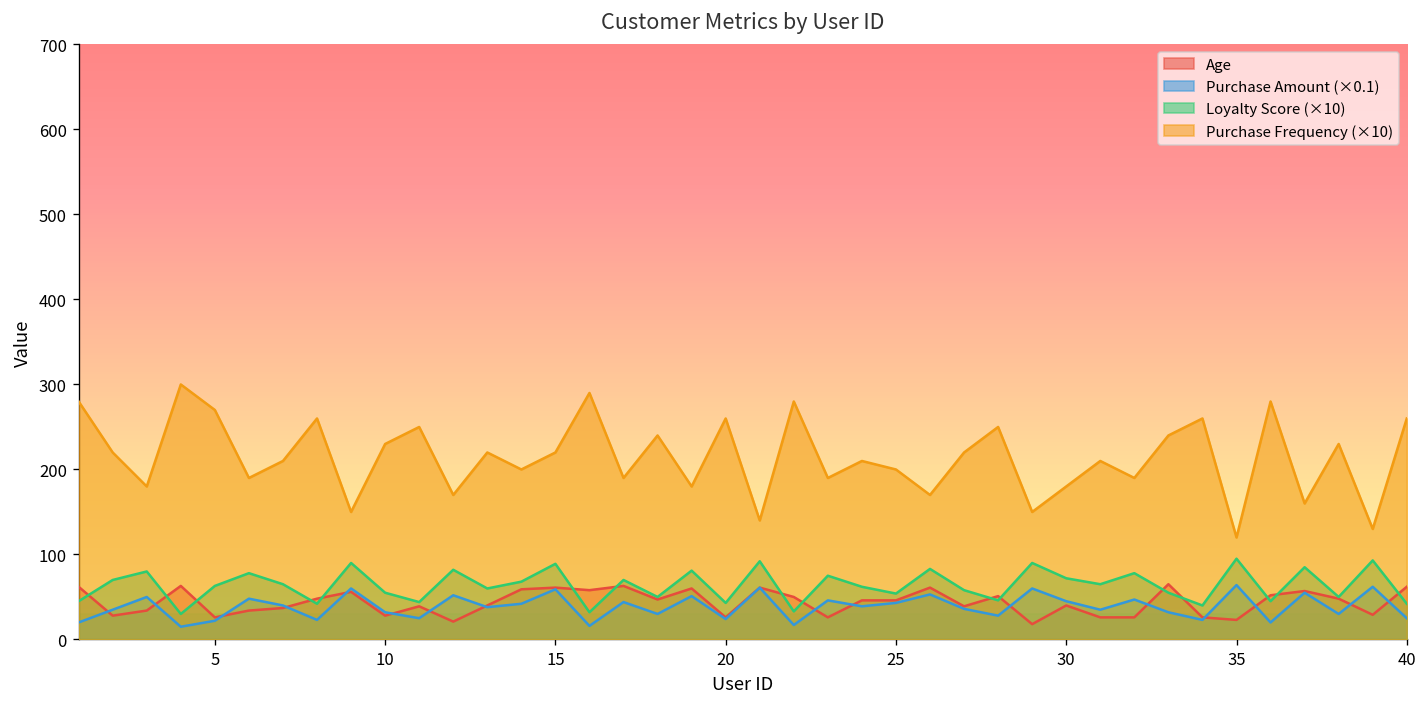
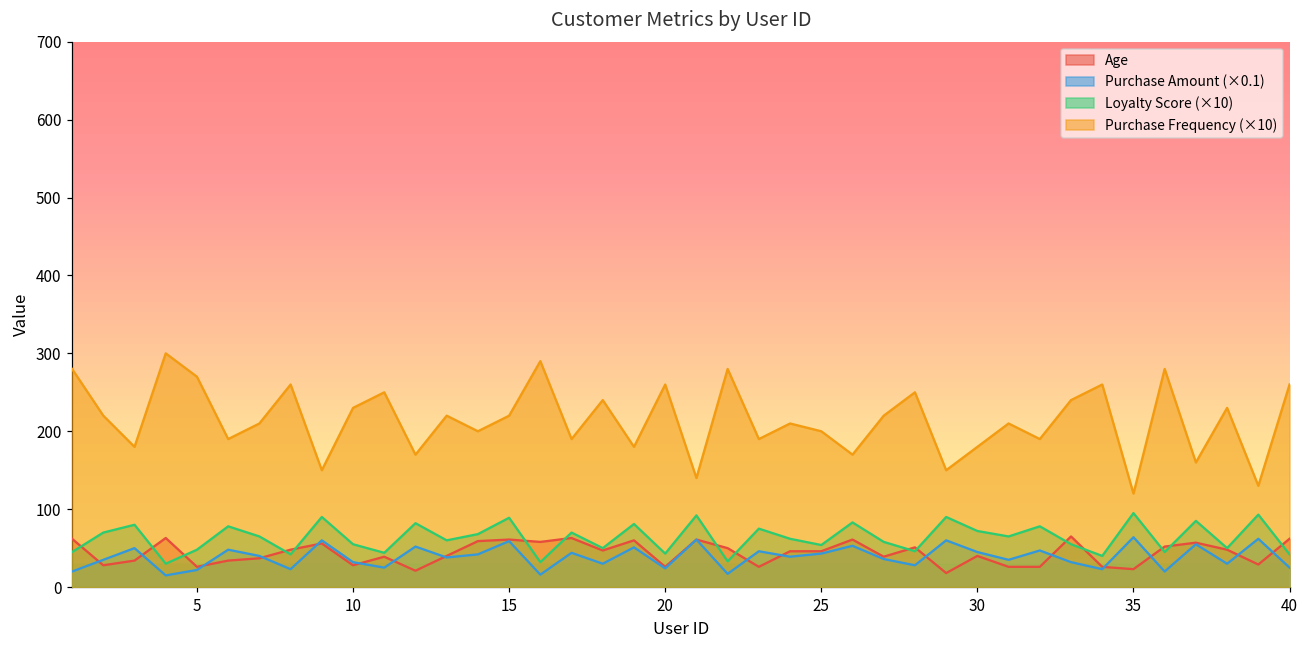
  {
    "Age": {
      "30": 40,
      "40": 60
    },
    "Purchase Amount (×0.1)": {
      "10": 30,
      "30": 50,
      "35": 60
    },
    "Loyalty Score (×10)": {
-     "5": 60,
+     "5": 50,
      "10": 60,
      "15": 90,
      "20": 40,
      "25": 50,
      "30": 70,
      "35": 100,
      "40": 40
    },
    "Purchase Frequency (×10)": {
      "5": 270,
      "10": 230,
      "15": 220,
      "20": 260,
      "25": 200,
      "30": 180,
      "35": 120,
      "40": 260
    }
  }
